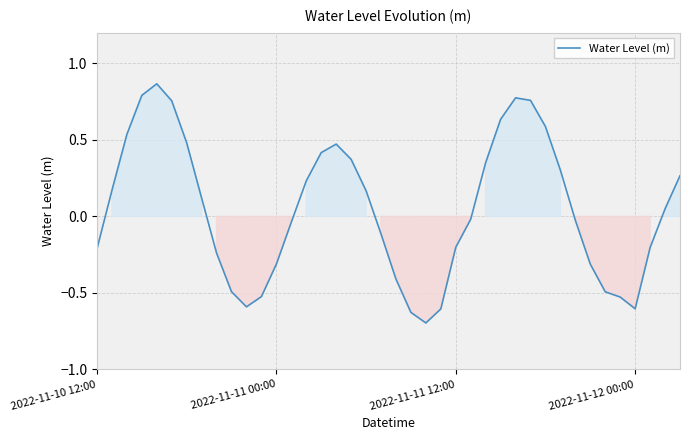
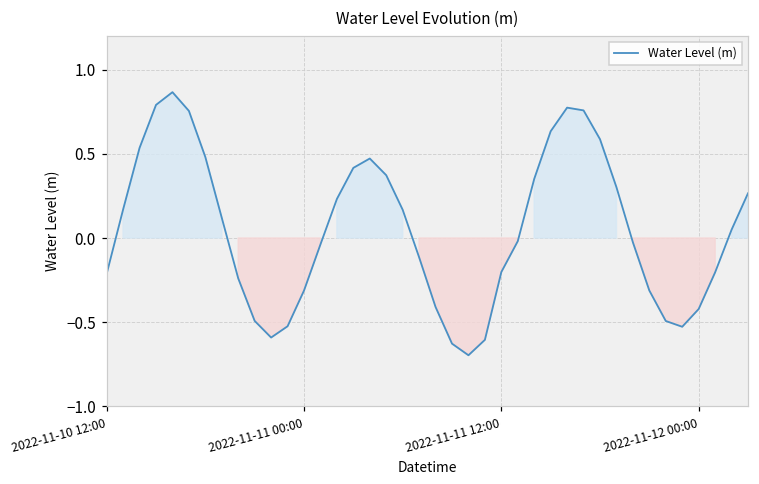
  {
    "2022-11-10 12:00": -0.21,
    "2022-11-11 00:00": -0.31,
    "2022-11-11 12:00": -0.20,
-   "2022-11-12 00:00": -0.60
+   "2022-11-12 00:00": -0.42
  }
